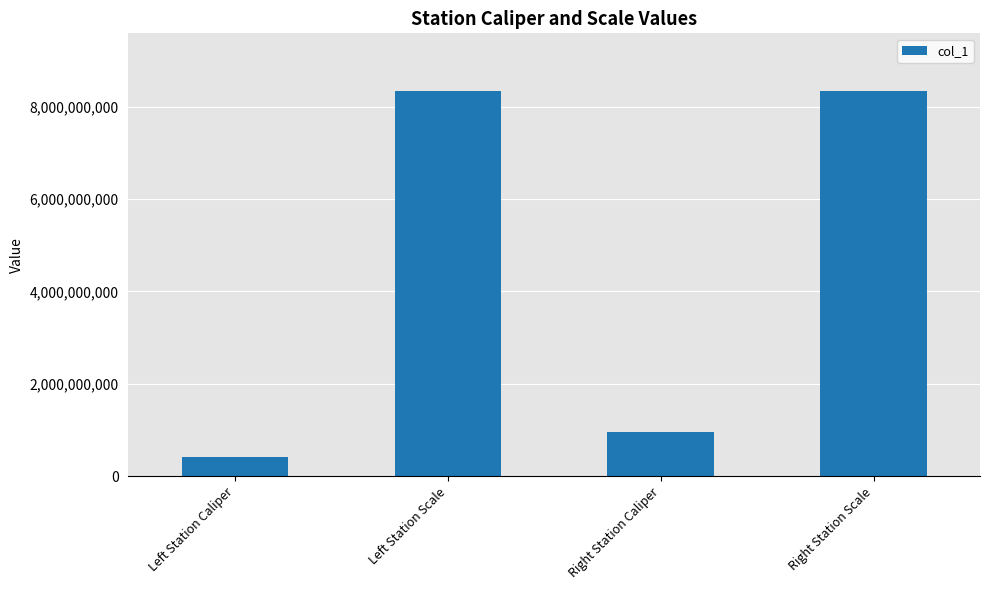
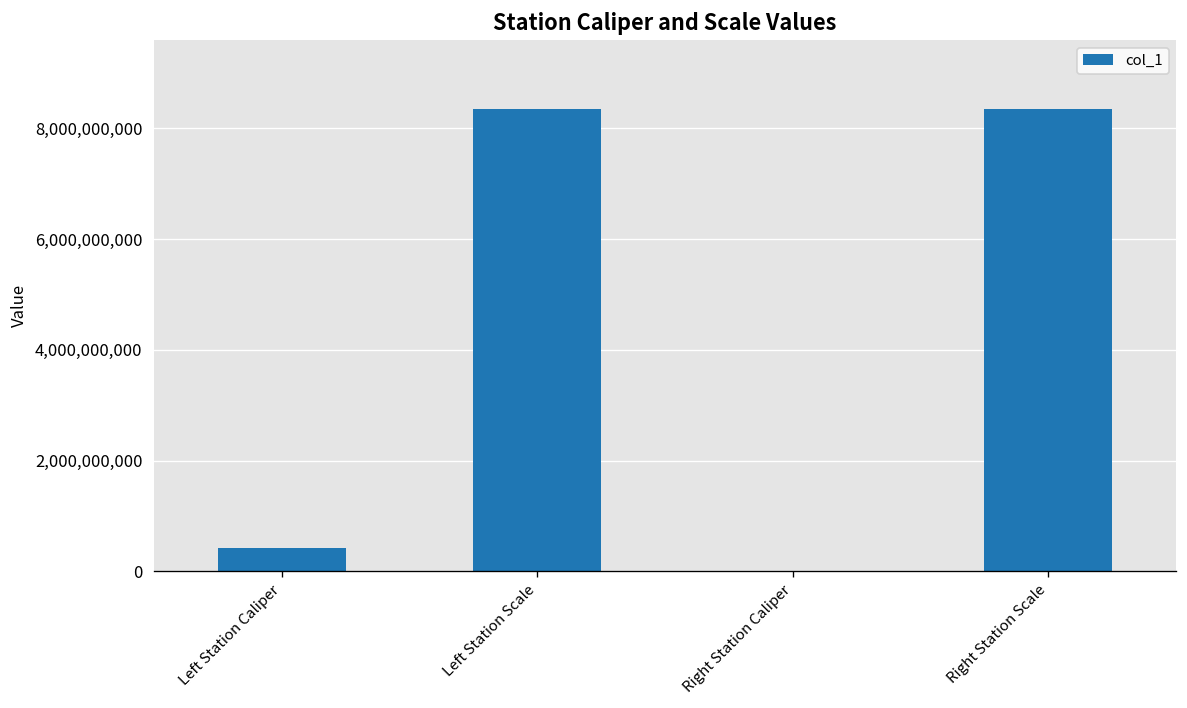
  {
    "Left Station Caliper": "400,000,000",
    "Left Station Scale": "8,300,000,000",
-   "Right Station Caliper": "1,000,000,000",
+   "Right Station Caliper": "0",
    "Right Station Scale": "8,300,000,000"
  }
